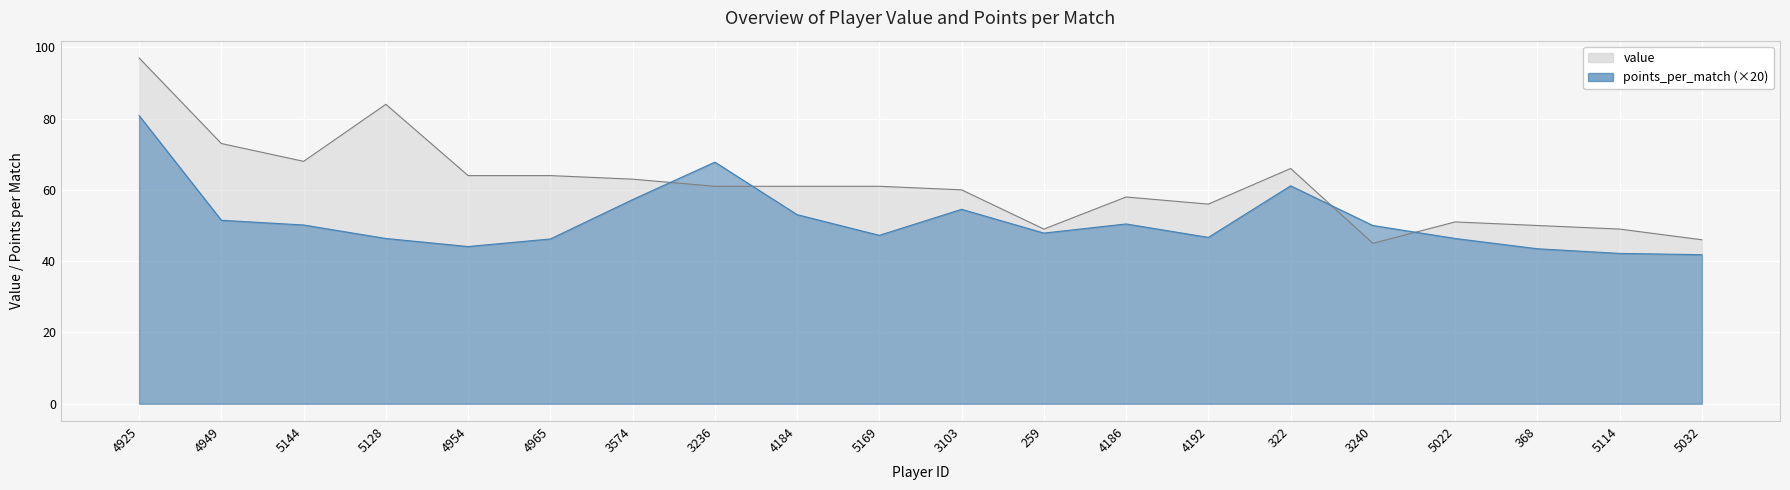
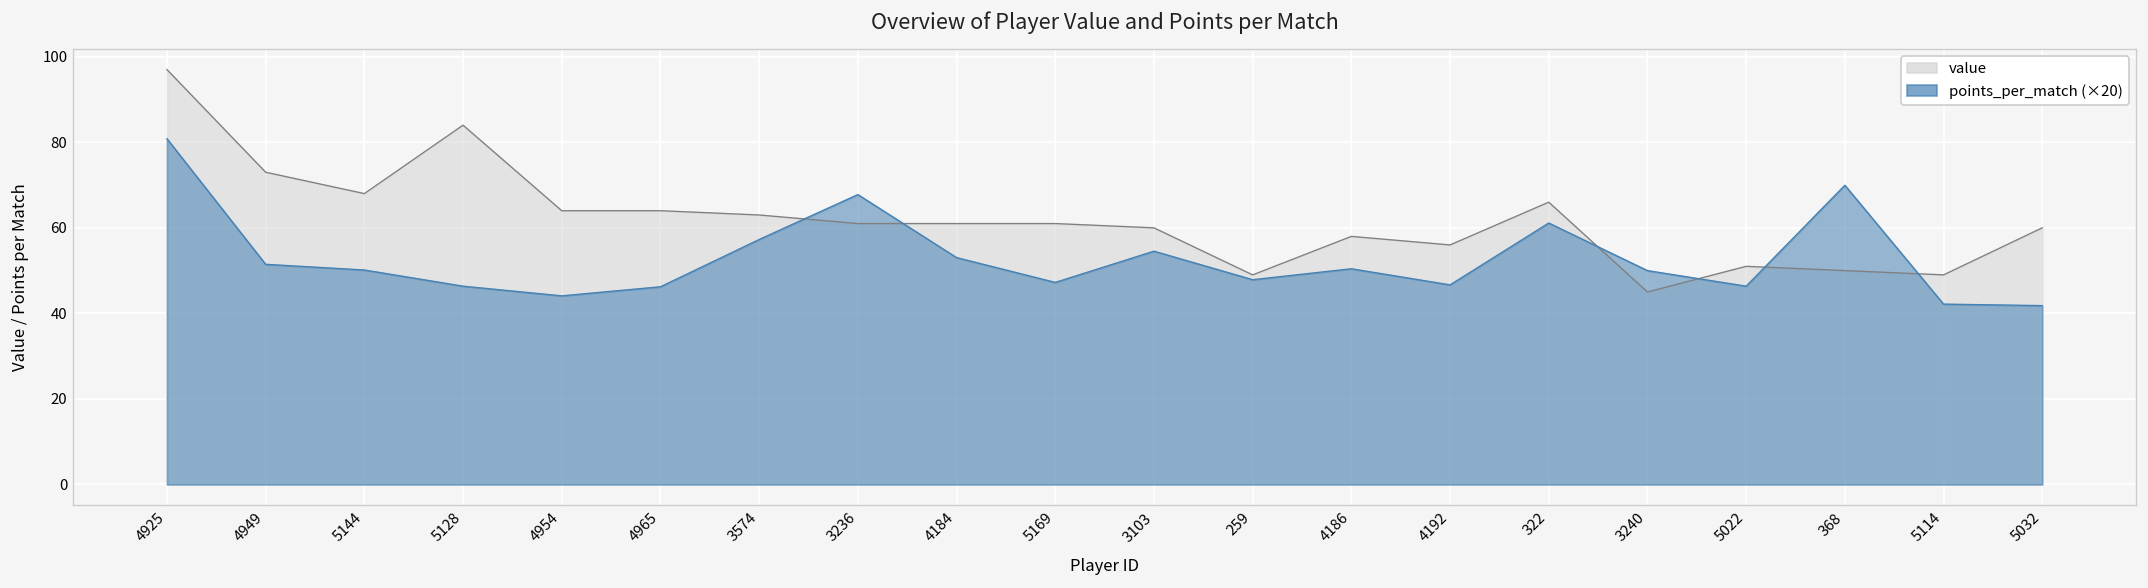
  {
    "value": {
      "4925": 97,
      "4949": 73,
      "5144": 68,
      "5128": 84,
      "4954": 64,
      "4965": 64,
      "3574": 63,
      "3236": 61,
      "4184": 61,
      "5169": 61,
      "3103": 60,
      "259": 49,
      "4186": 58,
      "4192": 56,
      "322": 66,
      "3240": 45,
      "5022": 51,
      "368": 50,
      "5114": 49,
-     "5032": 46
+     "5032": 60
    },
    "points_per_match (×20)": {
      "4925": 81,
      "4949": 51,
      "5144": 50,
      "5128": 46,
      "4954": 44,
      "4965": 46,
      "3574": 57,
      "3236": 68,
      "4184": 53,
      "5169": 47,
      "3103": 55,
      "259": 48,
      "4186": 50,
      "4192": 47,
      "322": 61,
      "3240": 50,
      "5022": 46,
-     "368": 43,
+     "368": 70,
      "5114": 42,
      "5032": 42
    }
  }
